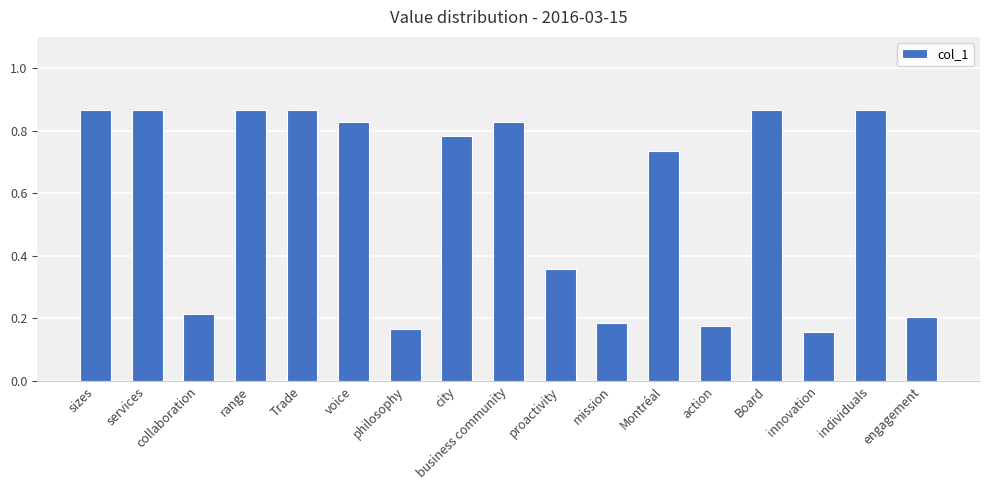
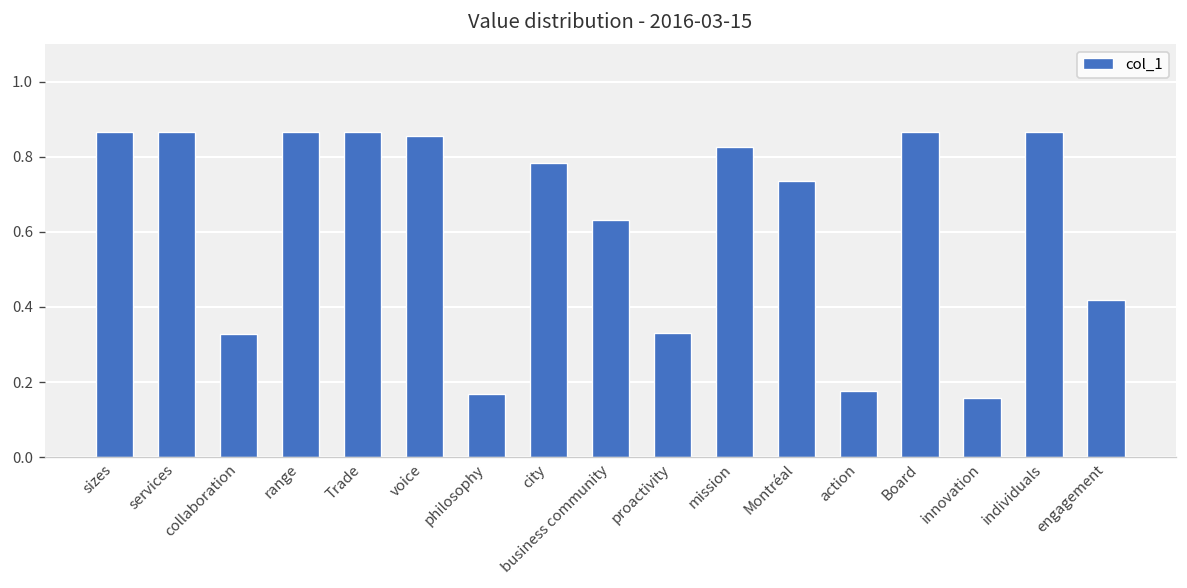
  {
    "sizes": 0.87,
    "services": 0.87,
-   "collaboration": 0.21,
+   "collaboration": 0.33,
    "range": 0.87,
    "Trade": 0.87,
-   "voice": 0.83,
+   "voice": 0.86,
    "philosophy": 0.17,
    "city": 0.78,
-   "business community": 0.83,
-   "proactivity": 0.36,
-   "mission": 0.18,
+   "business community": 0.63,
+   "proactivity": 0.33,
+   "mission": 0.83,
    "Montréal": 0.73,
    "action": 0.18,
    "Board": 0.87,
    "innovation": 0.16,
    "individuals": 0.87,
-   "engagement": 0.21
+   "engagement": 0.42
  }
